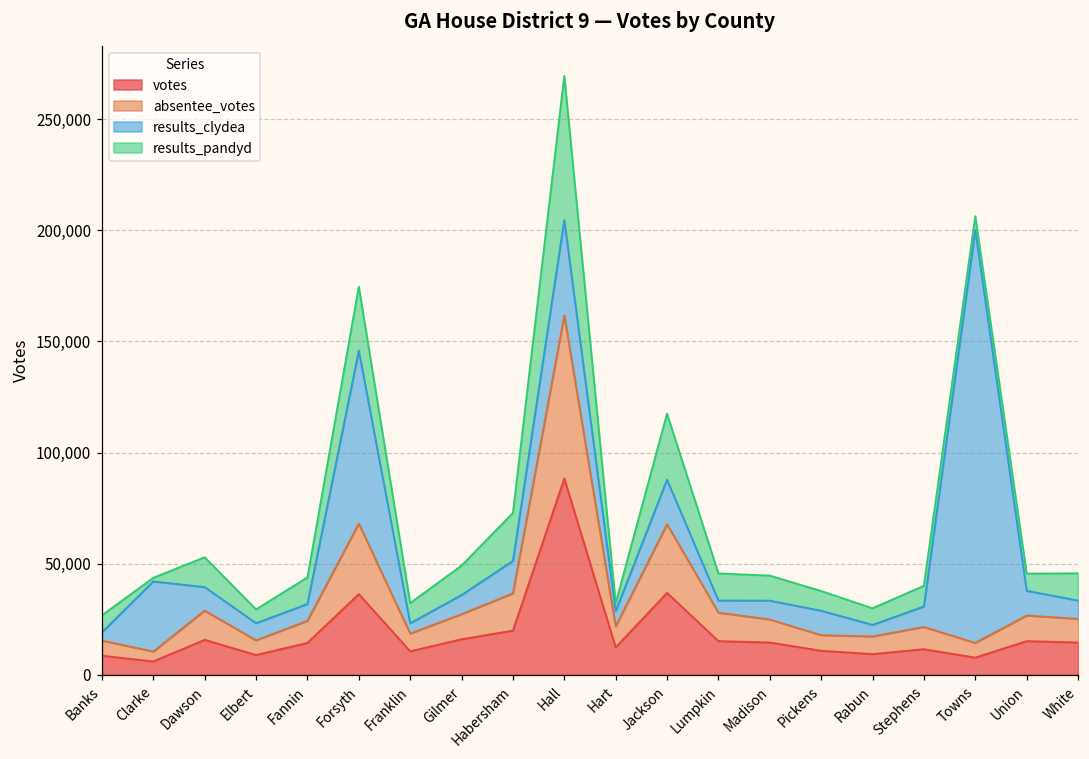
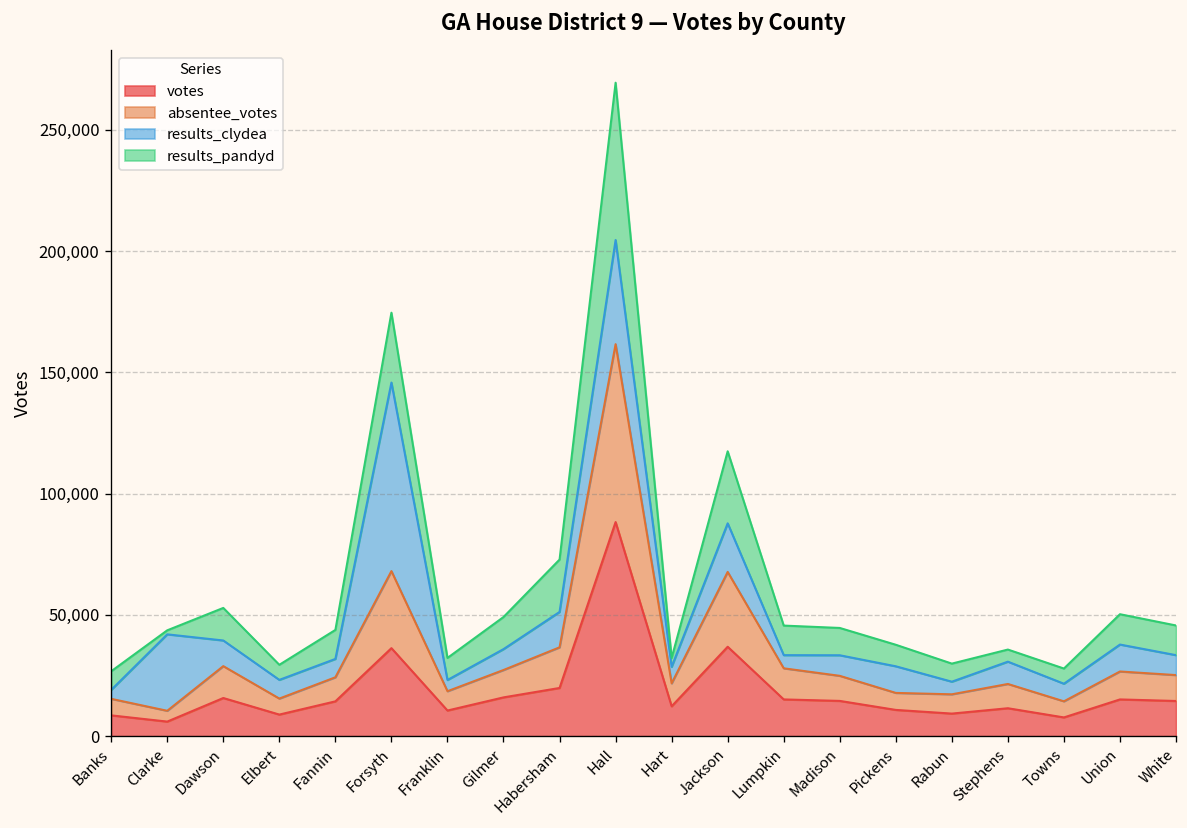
  {
    "results_clydea": {
      "Banks": "4,000",
      "Clarke": "32,000",
      "Dawson": "11,000",
      "Elbert": "8,000",
      "Fannin": "8,000",
      "Forsyth": "78,000",
      "Franklin": "5,000",
      "Gilmer": "9,000",
      "Habersham": "15,000",
      "Hall": "43,000",
      "Hart": "7,000",
      "Jackson": "20,000",
      "Lumpkin": "5,000",
      "Madison": "8,000",
      "Pickens": "11,000",
      "Rabun": "5,000",
      "Stephens": "9,000",
-     "Towns": "186,000",
+     "Towns": "7,000",
      "Union": "11,000",
      "White": "8,000"
    },
    "results_pandyd": {
      "Banks": "8,000",
      "Clarke": "2,000",
      "Dawson": "13,000",
      "Elbert": "6,000",
      "Fannin": "12,000",
      "Forsyth": "29,000",
      "Franklin": "9,000",
      "Gilmer": "13,000",
      "Habersham": "22,000",
      "Hall": "65,000",
      "Hart": "4,000",
      "Jackson": "30,000",
      "Lumpkin": "12,000",
      "Madison": "11,000",
      "Pickens": "9,000",
      "Rabun": "7,000",
-     "Stephens": "9,000",
+     "Stephens": "5,000",
      "Towns": "6,000",
-     "Union": "8,000",
+     "Union": "13,000",
      "White": "12,000"
    }
  }
